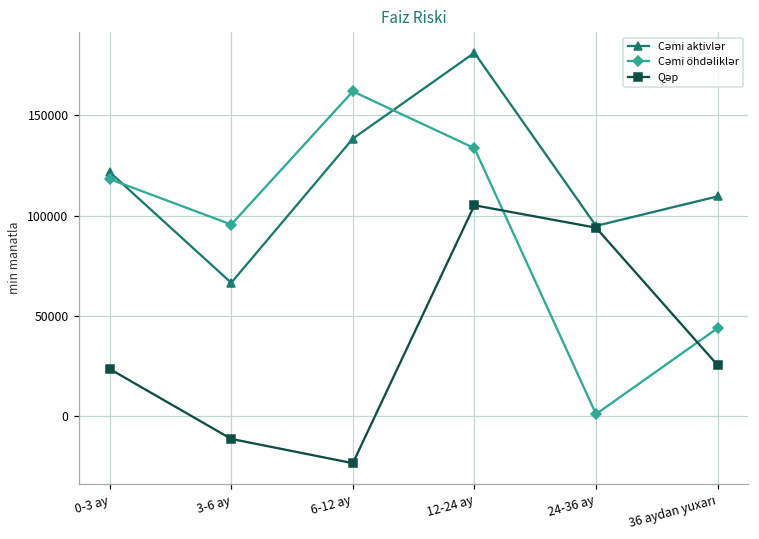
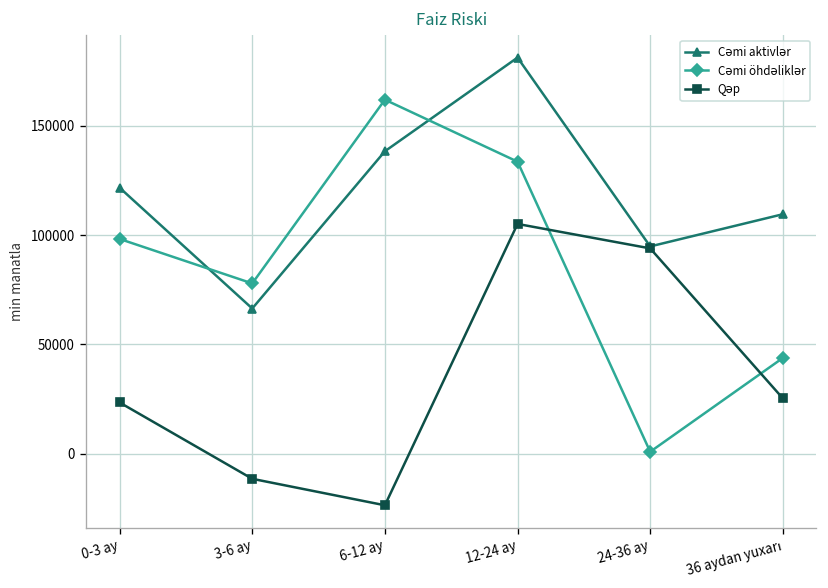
  {
    "Cəmi öhdəliklər": {
-     "0-3 ay": 118000,
-     "3-6 ay": 96000,
+     "0-3 ay": 98000,
+     "3-6 ay": 78000,
      "6-12 ay": 162000,
      "12-24 ay": 134000,
      "24-36 ay": 1000,
      "36 aydan yuxarı": 44000
    }
  }
